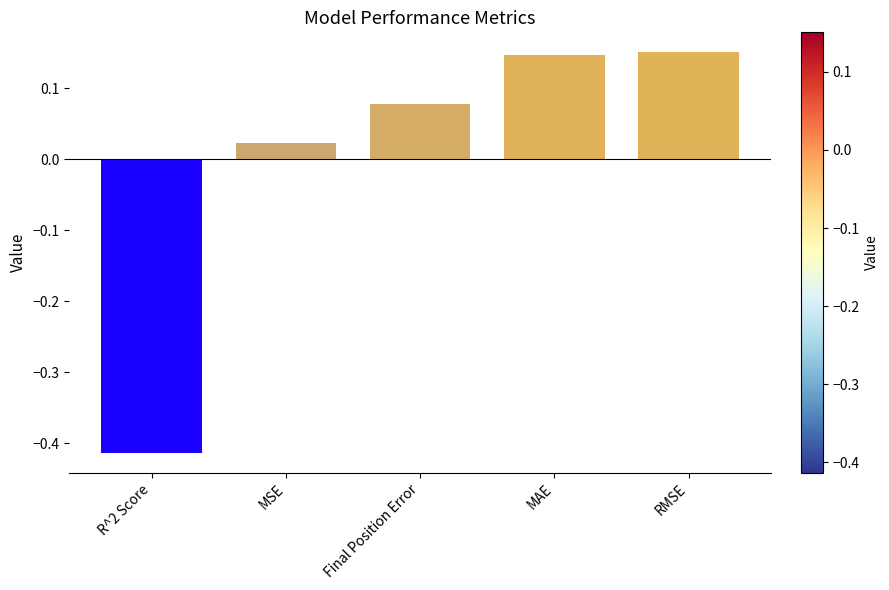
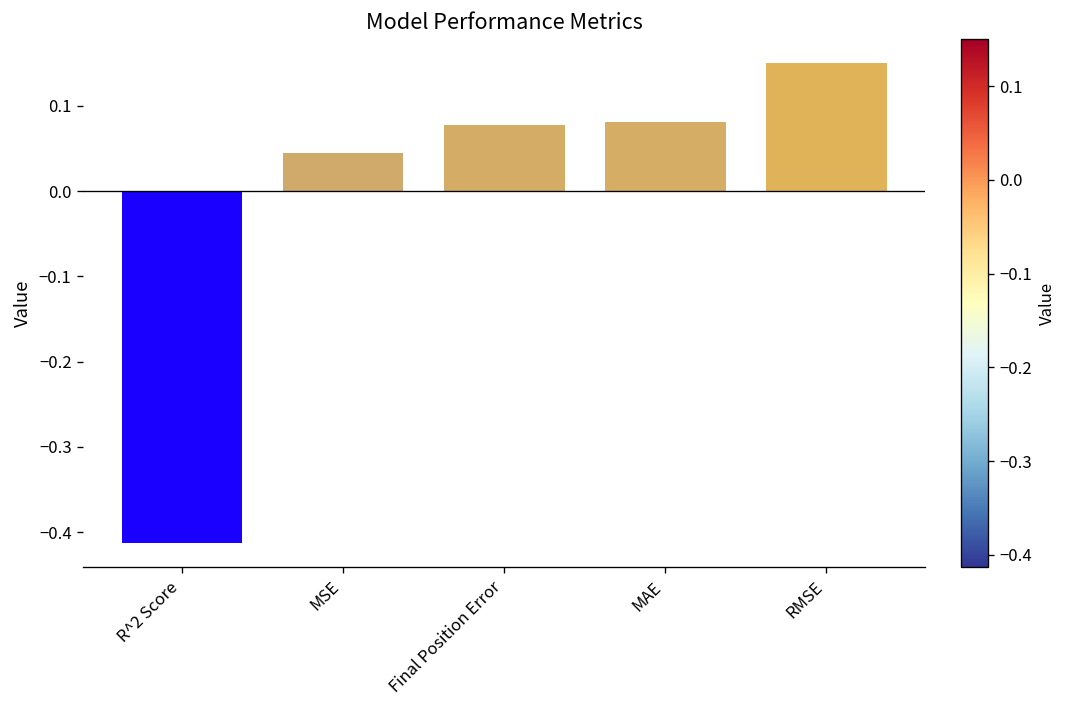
  {
    "R^2 Score": -0.41,
-   "MSE": 0.02,
+   "MSE": 0.04,
    "Final Position Error": 0.08,
-   "MAE": 0.15,
+   "MAE": 0.08,
    "RMSE": 0.15
  }
